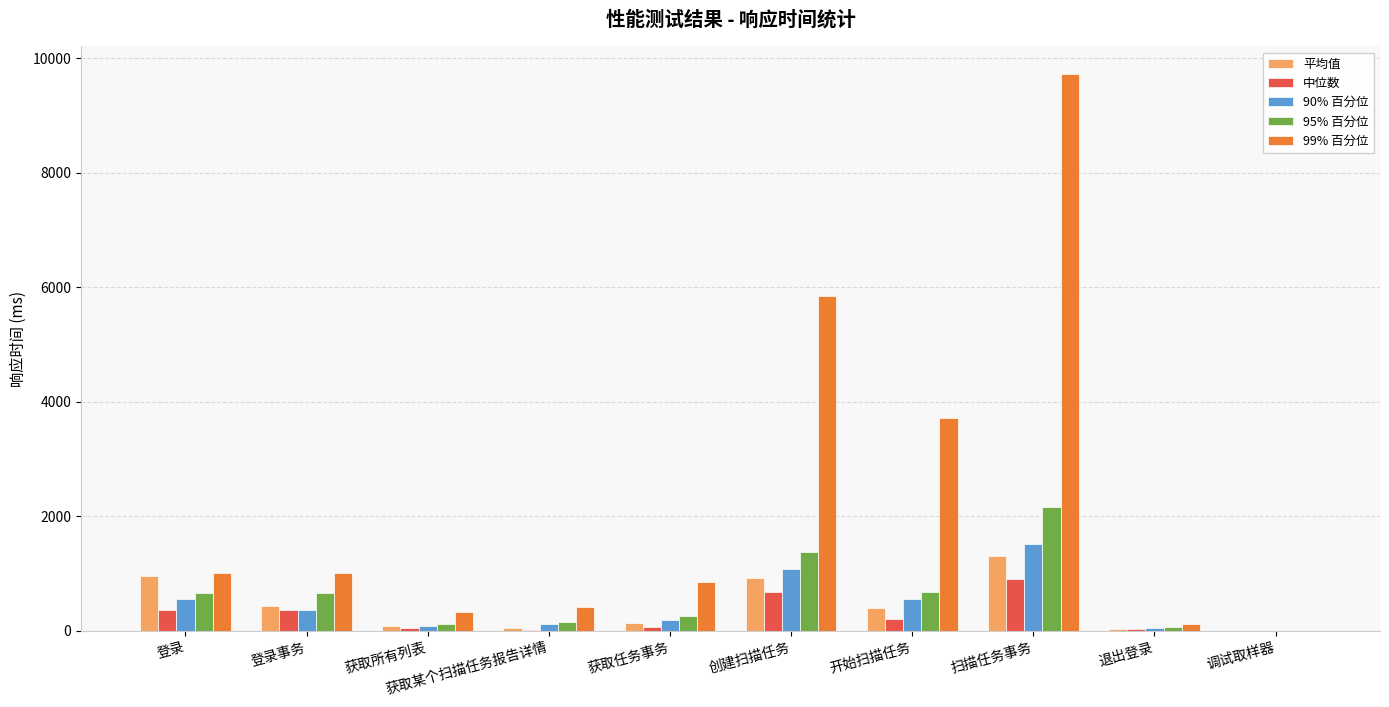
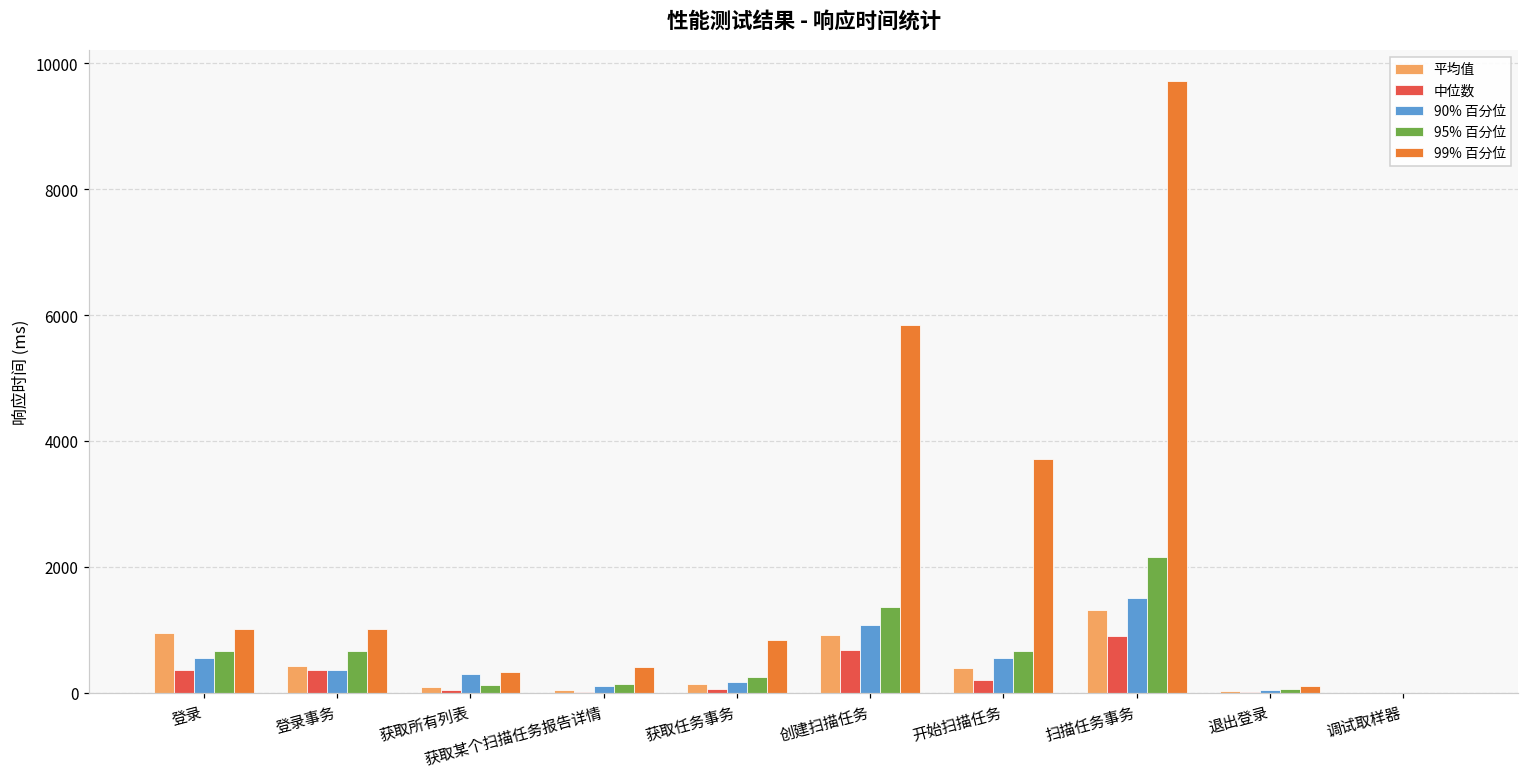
  {
    "平均值": {
      "登录": 900,
      "登录事务": 400,
      "获取所有列表": 100,
      "获取某个扫描任务报告详情": 0,
      "获取任务事务": 100,
      "创建扫描任务": 900,
      "开始扫描任务": 400,
      "扫描任务事务": 1300,
      "调试取样器": 0
    },
    "90% 百分位": {
      "登录": 600,
      "登录事务": 400,
-     "获取所有列表": 100,
+     "获取所有列表": 300,
      "获取某个扫描任务报告详情": 100,
      "获取任务事务": 200,
      "创建扫描任务": 1100,
      "开始扫描任务": 600,
      "扫描任务事务": 1500,
      "退出登录": 0
    },
    "95% 百分位": {
      "登录": 700,
      "登录事务": 700,
      "获取所有列表": 100,
      "获取某个扫描任务报告详情": 200,
      "获取任务事务": 300,
      "创建扫描任务": 1400,
      "开始扫描任务": 700,
      "扫描任务事务": 2200,
      "退出登录": 100
    }
  }
